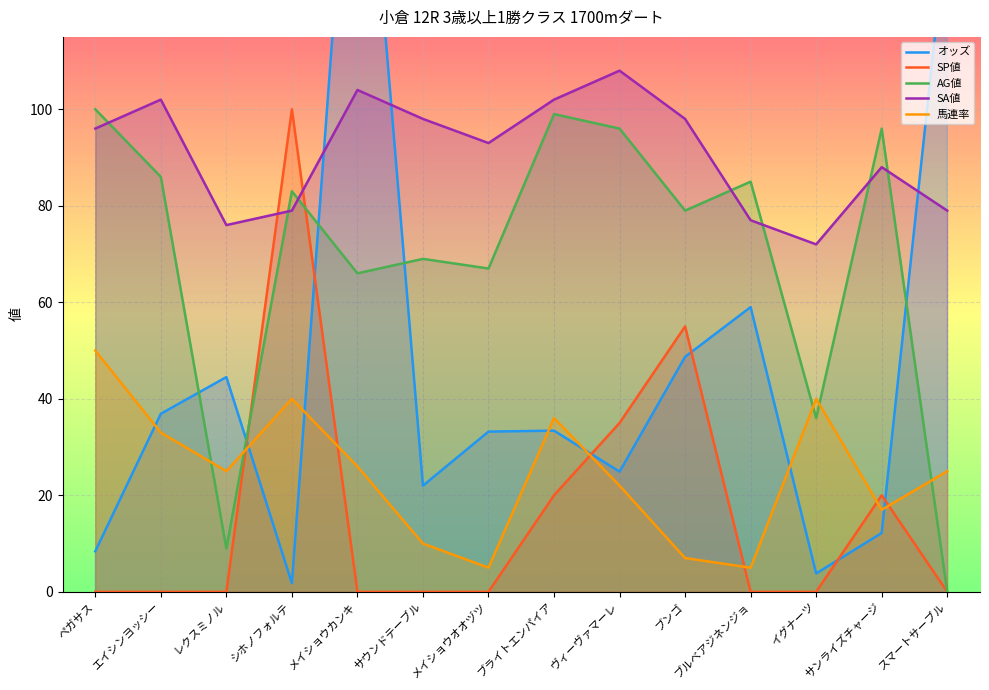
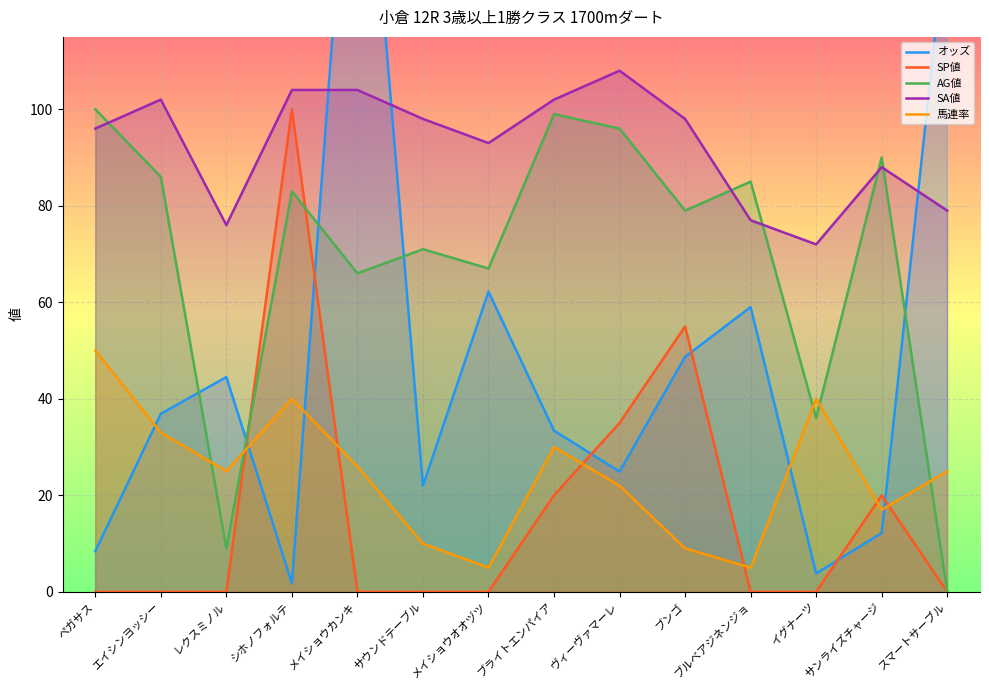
  {
    "オッズ": {
      "ペガサス": 8,
      "エイシンヨッシー": 37,
      "レクスミノル": 45,
      "シホノフォルテ": 2,
      "サウンドテーブル": 22,
-     "メイショウオオヅツ": 33,
+     "メイショウオオヅツ": 62,
      "ブライトエンパイア": 33,
      "ヴィーヴァマーレ": 25,
      "ブンゴ": 49,
      "ブルベアジネンジョ": 59,
      "イグナーツ": 4,
      "サンライズチャージ": 12
    },
    "SP値": {
      "ペガサス": 0,
      "エイシンヨッシー": 0,
      "レクスミノル": 0,
      "シホノフォルテ": 100,
      "メイショウカンキ": 0,
      "サウンドテーブル": 0,
      "メイショウオオヅツ": 0,
      "ブライトエンパイア": 20,
      "ヴィーヴァマーレ": 35,
      "ブンゴ": 55,
      "ブルベアジネンジョ": 0,
      "イグナーツ": 0,
      "サンライズチャージ": 20
    },
    "AG値": {
      "ペガサス": 100,
      "エイシンヨッシー": 86,
      "レクスミノル": 9,
      "シホノフォルテ": 83,
      "メイショウカンキ": 66,
-     "サウンドテーブル": 69,
+     "サウンドテーブル": 71,
      "メイショウオオヅツ": 67,
      "ブライトエンパイア": 99,
      "ヴィーヴァマーレ": 96,
      "ブンゴ": 79,
      "ブルベアジネンジョ": 85,
      "イグナーツ": 36,
-     "サンライズチャージ": 96
+     "サンライズチャージ": 90
    },
    "SA値": {
      "ペガサス": 96,
      "エイシンヨッシー": 102,
      "レクスミノル": 76,
-     "シホノフォルテ": 79,
+     "シホノフォルテ": 104,
      "メイショウカンキ": 104,
      "サウンドテーブル": 98,
      "メイショウオオヅツ": 93,
      "ブライトエンパイア": 102,
      "ヴィーヴァマーレ": 108,
      "ブンゴ": 98,
      "ブルベアジネンジョ": 77,
      "イグナーツ": 72,
      "サンライズチャージ": 88,
      "スマートサーブル": 79
    },
    "馬連率": {
      "ペガサス": 50,
      "エイシンヨッシー": 33,
      "レクスミノル": 25,
      "シホノフォルテ": 40,
      "メイショウカンキ": 26,
      "サウンドテーブル": 10,
      "メイショウオオヅツ": 5,
-     "ブライトエンパイア": 36,
+     "ブライトエンパイア": 30,
      "ヴィーヴァマーレ": 22,
-     "ブンゴ": 7,
+     "ブンゴ": 9,
      "ブルベアジネンジョ": 5,
      "イグナーツ": 40,
      "サンライズチャージ": 17,
      "スマートサーブル": 25
    }
  }
